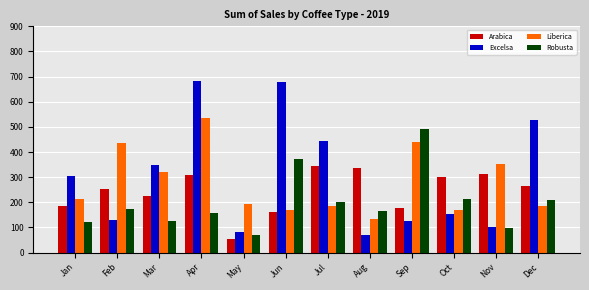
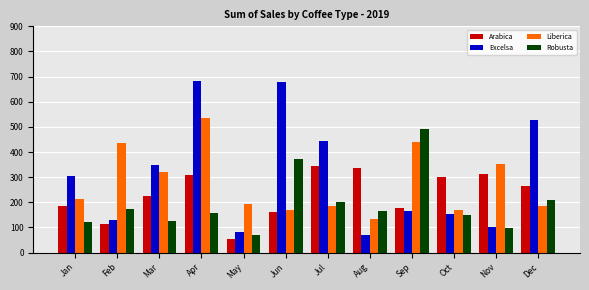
  {
    "Arabica": {
      "Jan": 190,
-     "Feb": 250,
+     "Feb": 120,
      "Mar": 220,
      "Apr": 310,
      "May": 50,
      "Jun": 160,
      "Jul": 350,
      "Aug": 330,
      "Sep": 180,
      "Oct": 300,
      "Nov": 310,
      "Dec": 270
    },
    "Excelsa": {
      "Jan": 310,
      "Feb": 130,
      "Mar": 350,
      "Apr": 680,
      "May": 80,
      "Jun": 680,
      "Jul": 440,
      "Aug": 70,
-     "Sep": 130,
+     "Sep": 170,
      "Oct": 150,
      "Nov": 100,
      "Dec": 530
    },
    "Liberica": {
      "Jan": 210,
      "Feb": 430,
      "Mar": 320,
      "Apr": 530,
      "May": 190,
      "Jun": 170,
      "Jul": 180,
      "Aug": 130,
      "Sep": 440,
      "Oct": 170,
      "Nov": 350,
      "Dec": 190
    },
    "Robusta": {
      "Jan": 120,
      "Feb": 170,
      "Mar": 130,
      "Apr": 160,
      "May": 70,
      "Jun": 370,
      "Jul": 200,
      "Aug": 170,
      "Sep": 490,
-     "Oct": 210,
+     "Oct": 150,
      "Nov": 100,
      "Dec": 210
    }
  }
